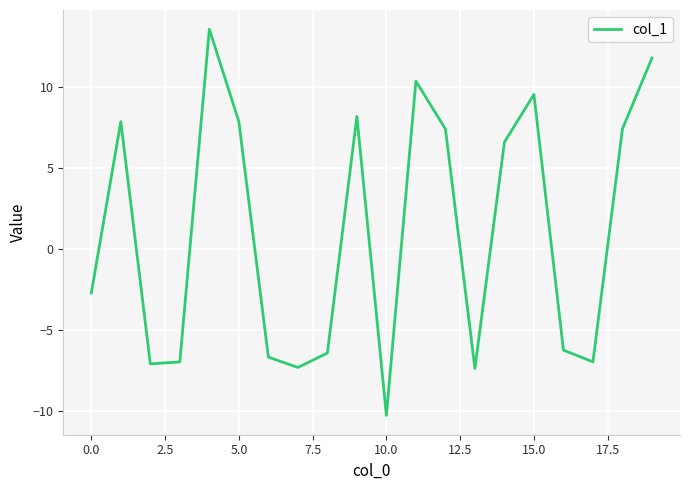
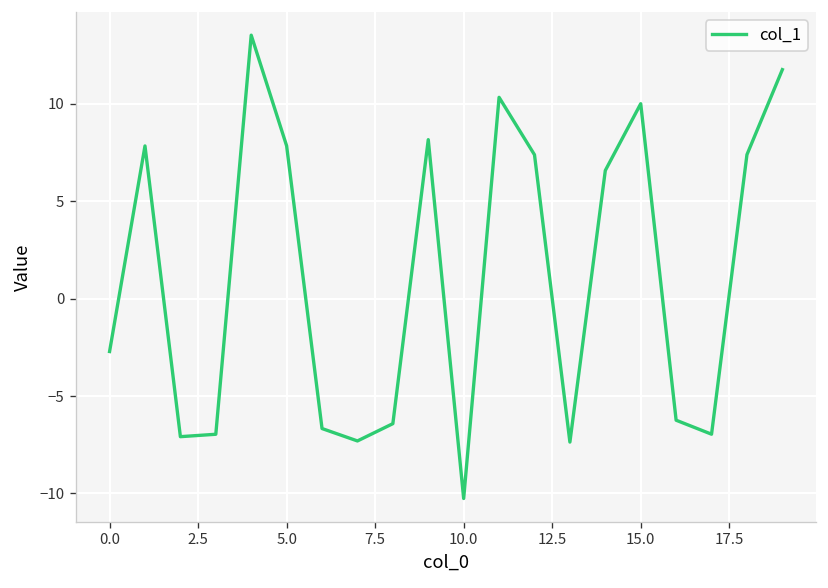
  {
    "0.0": -2.7,
    "5.0": 7.8,
    "10.0": -10.3,
-   "15.0": 9.5
+   "15.0": 10.0
  }
